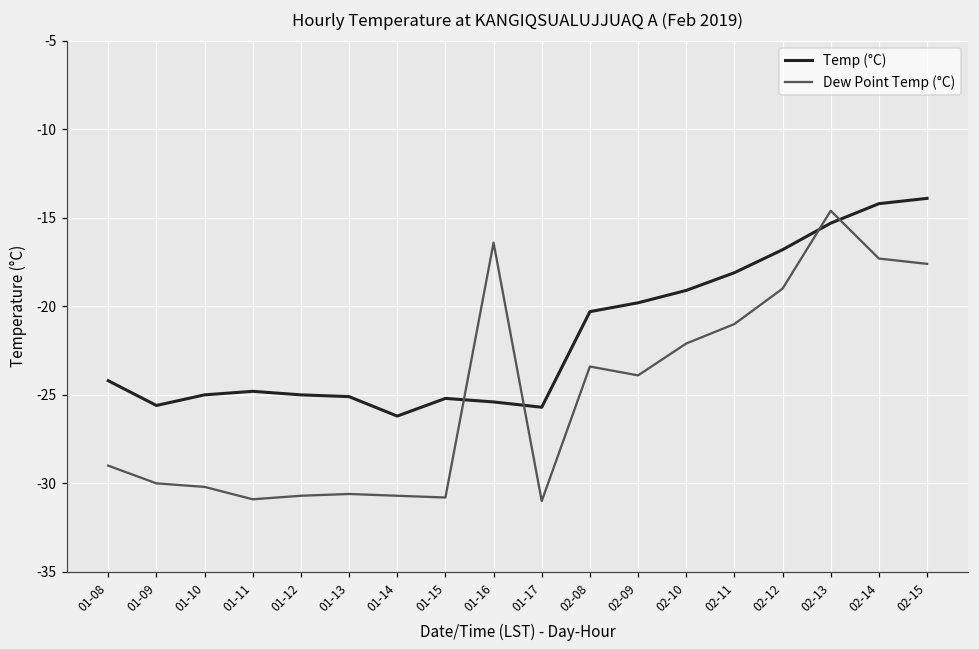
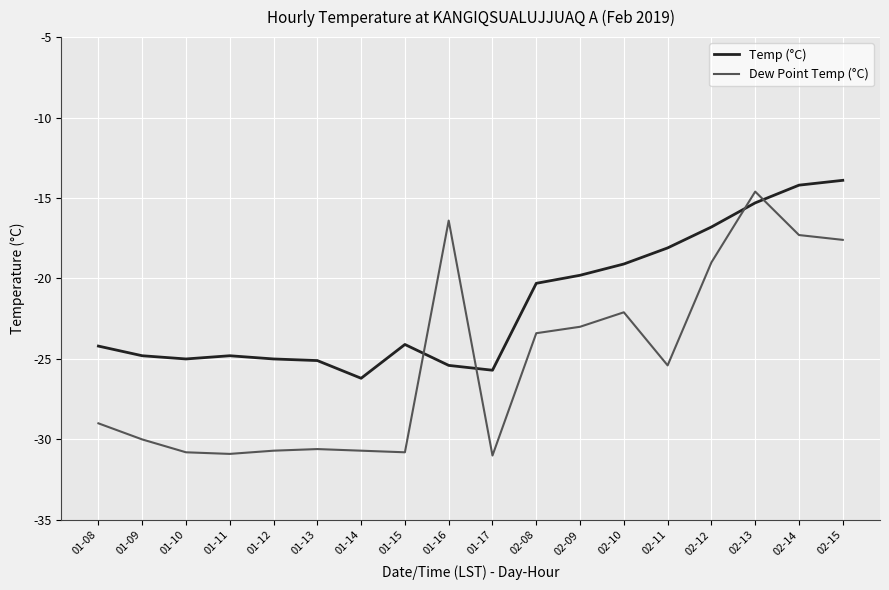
  {
    "Temp (°C)": {
      "01-08": -24.2,
-     "01-09": -25.6,
+     "01-09": -24.8,
      "01-10": -25.0,
      "01-11": -24.8,
      "01-12": -25.0,
      "01-13": -25.1,
      "01-14": -26.2,
-     "01-15": -25.2,
+     "01-15": -24.1,
      "01-16": -25.4,
      "01-17": -25.7,
      "02-08": -20.3,
      "02-09": -19.8,
      "02-10": -19.1,
      "02-11": -18.1,
      "02-12": -16.8,
      "02-13": -15.3,
      "02-14": -14.2,
      "02-15": -13.9
    },
    "Dew Point Temp (°C)": {
      "01-08": -29.0,
      "01-09": -30.0,
-     "01-10": -30.2,
+     "01-10": -30.8,
      "01-11": -30.9,
      "01-12": -30.7,
      "01-13": -30.6,
      "01-14": -30.7,
      "01-15": -30.8,
      "01-16": -16.4,
      "01-17": -31.0,
      "02-08": -23.4,
-     "02-09": -23.9,
+     "02-09": -23.0,
      "02-10": -22.1,
-     "02-11": -21.0,
+     "02-11": -25.4,
      "02-12": -19.0,
      "02-13": -14.6,
      "02-14": -17.3,
      "02-15": -17.6
    }
  }
